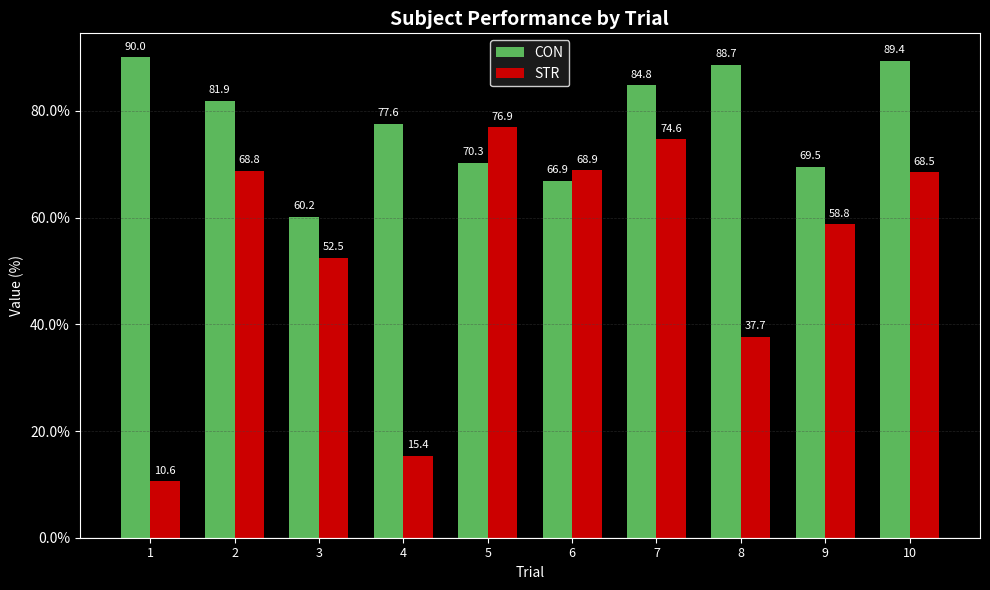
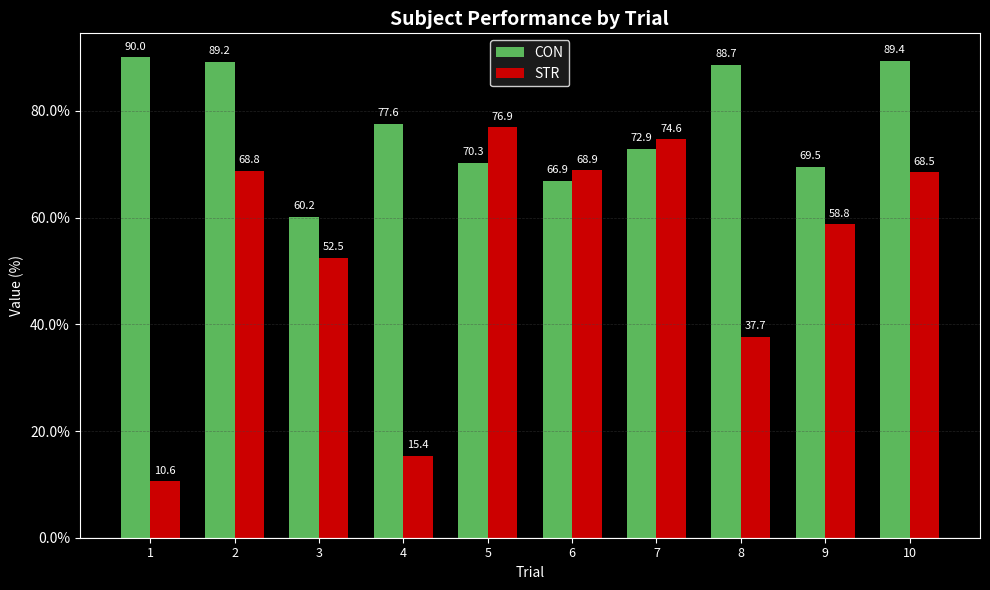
  {
    "CON": {
      "1": 90.0,
-     "2": 81.9,
+     "2": 89.2,
      "3": 60.2,
      "4": 77.6,
      "5": 70.3,
      "6": 66.9,
-     "7": 84.8,
+     "7": 72.9,
      "8": 88.7,
      "9": 69.5,
      "10": 89.4
    },
    "STR": {
      "1": 10.6,
      "2": 68.8,
      "3": 52.5,
      "4": 15.4,
      "5": 76.9,
      "6": 68.9,
      "7": 74.6,
      "8": 37.7,
      "9": 58.8,
      "10": 68.5
    }
  }
